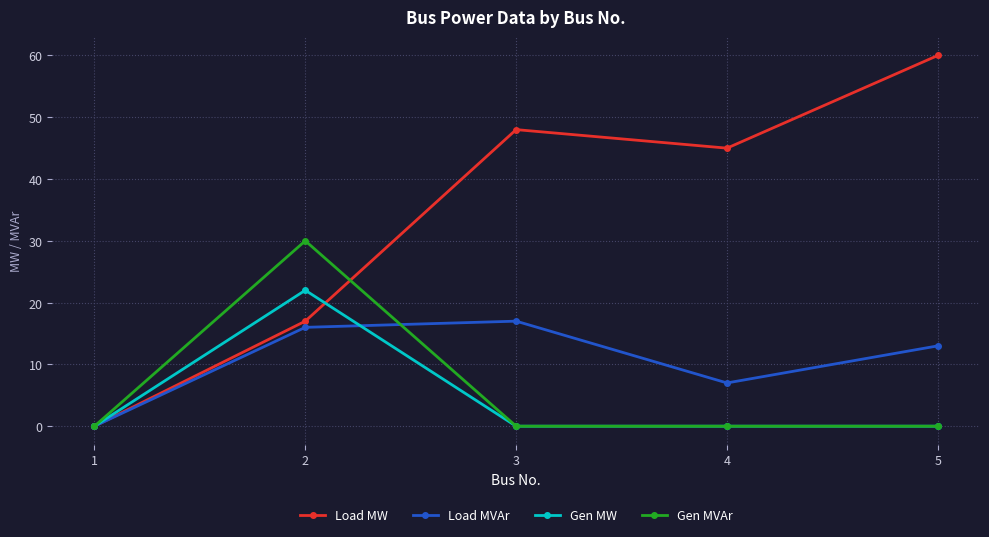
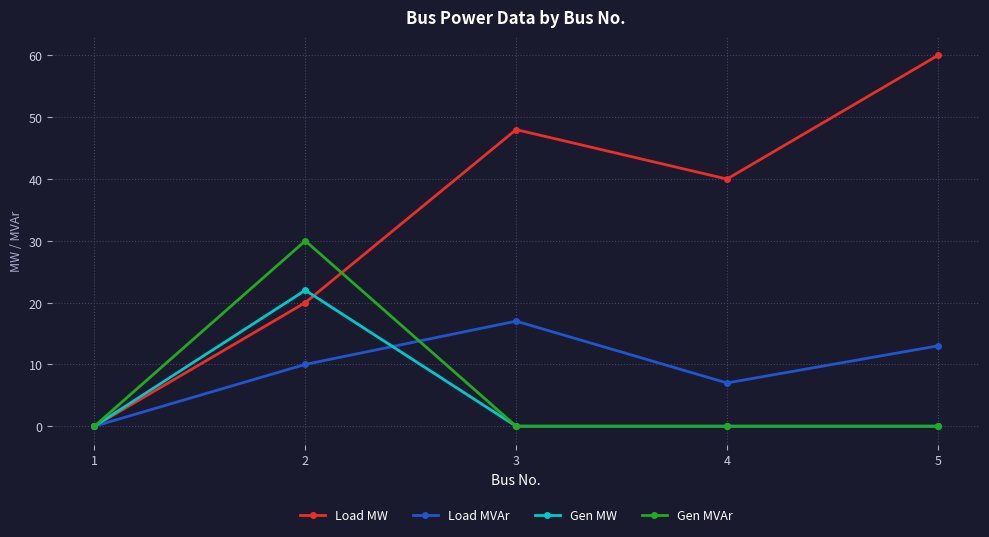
  {
    "Load MW": {
-     "2": 17,
+     "2": 20,
      "3": 48,
-     "4": 45,
+     "4": 40,
      "5": 60
    },
    "Load MVAr": {
-     "2": 16,
+     "2": 10,
      "3": 17,
      "4": 7,
      "5": 13
    },
    "Gen MW": {
      "2": 22
    },
    "Gen MVAr": {
      "2": 30
    }
  }
